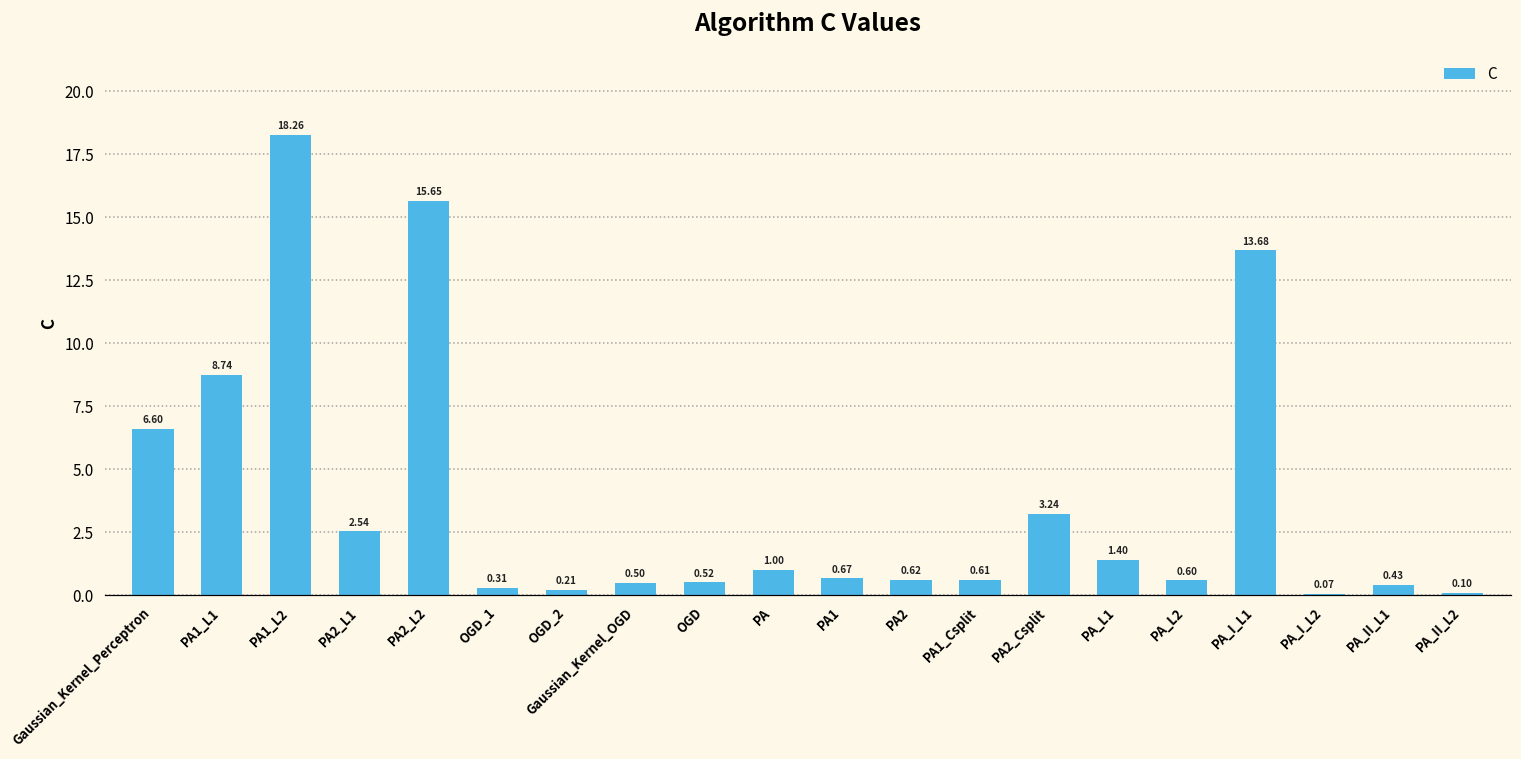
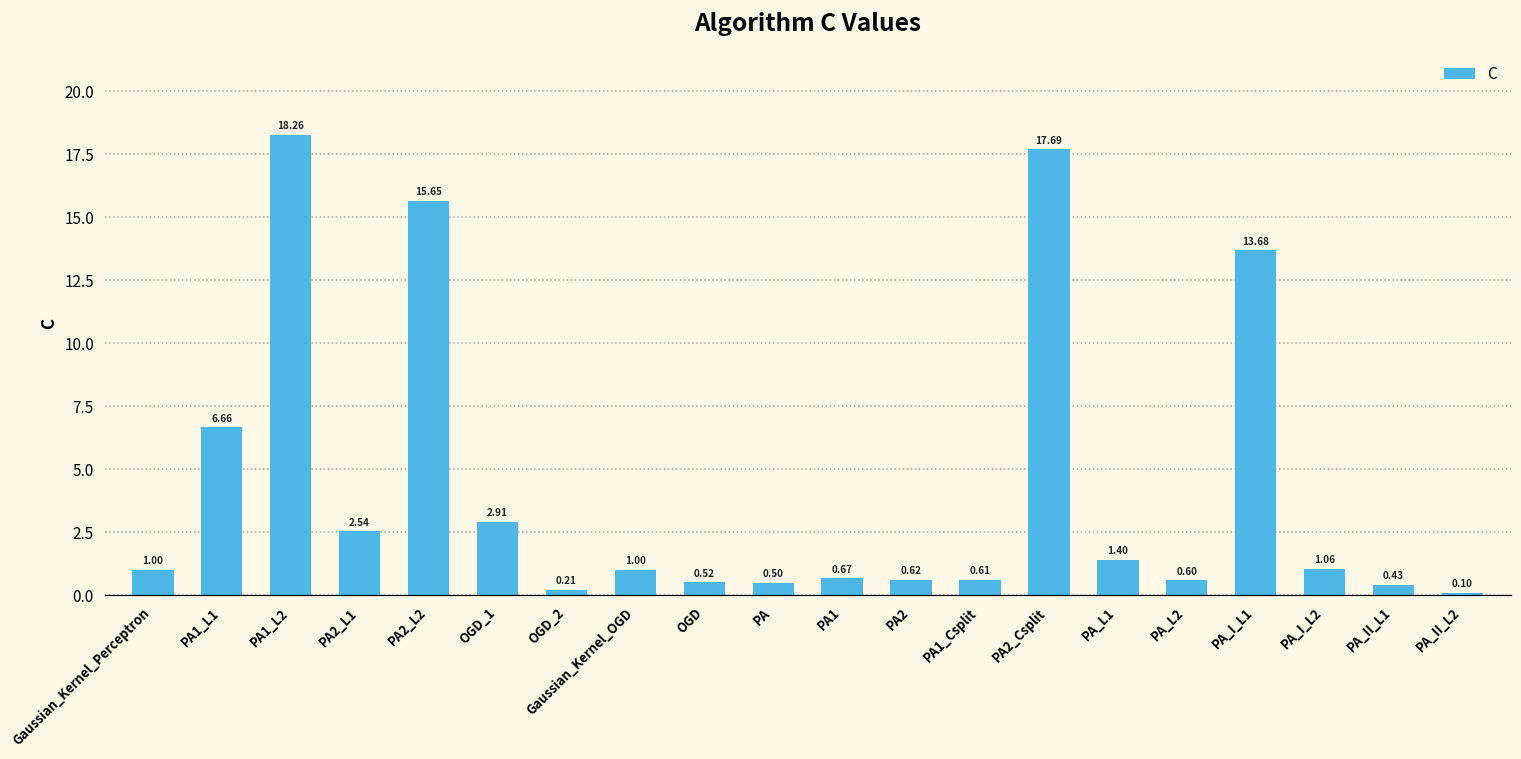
  {
-   "Gaussian_Kernel_Perceptron": 6.60,
-   "PA1_L1": 8.74,
+   "Gaussian_Kernel_Perceptron": 1.00,
+   "PA1_L1": 6.66,
    "PA1_L2": 18.26,
    "PA2_L1": 2.54,
    "PA2_L2": 15.65,
-   "OGD_1": 0.31,
+   "OGD_1": 2.91,
    "OGD_2": 0.21,
-   "Gaussian_Kernel_OGD": 0.50,
+   "Gaussian_Kernel_OGD": 1.00,
    "OGD": 0.52,
-   "PA": 1.00,
+   "PA": 0.50,
    "PA1": 0.67,
    "PA2": 0.62,
    "PA1_Csplit": 0.61,
-   "PA2_Csplit": 3.24,
+   "PA2_Csplit": 17.69,
    "PA_L1": 1.40,
    "PA_L2": 0.60,
    "PA_I_L1": 13.68,
-   "PA_I_L2": 0.07,
+   "PA_I_L2": 1.06,
    "PA_II_L1": 0.43,
    "PA_II_L2": 0.10
  }
